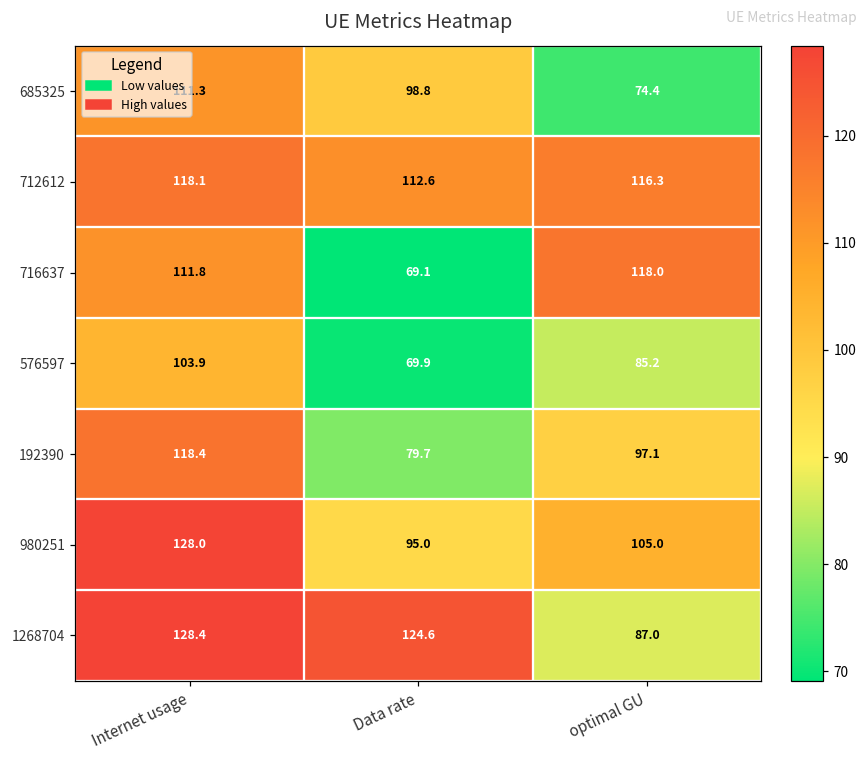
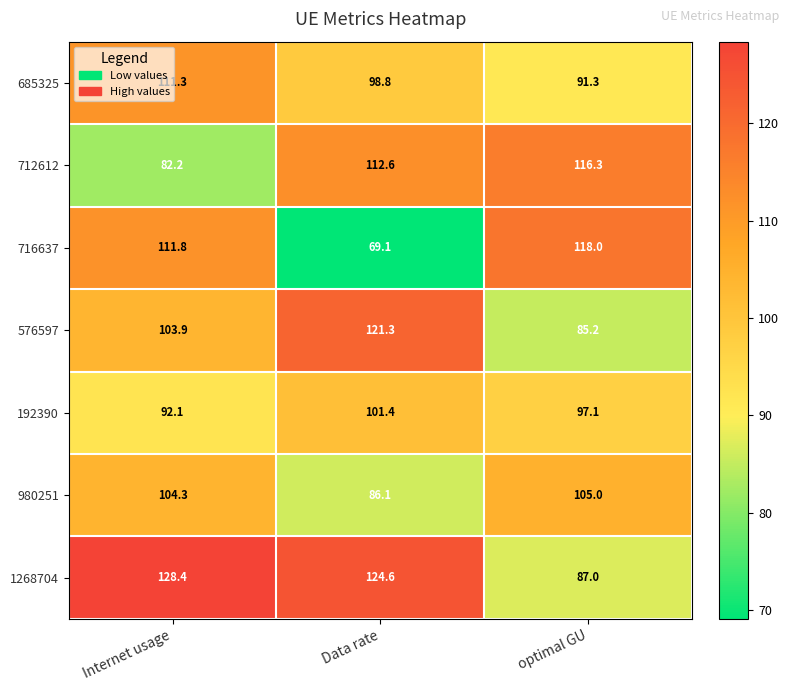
  {
    "685325": {
      "Data rate": 98.8,
-     "optimal GU": 74.4
+     "optimal GU": 91.3
    },
    "712612": {
-     "Internet usage": 118.1,
+     "Internet usage": 82.2,
      "Data rate": 112.6,
      "optimal GU": 116.3
    },
    "716637": {
      "Internet usage": 111.8,
      "Data rate": 69.1,
      "optimal GU": 118.0
    },
    "576597": {
      "Internet usage": 103.9,
-     "Data rate": 69.9,
+     "Data rate": 121.3,
      "optimal GU": 85.2
    },
    "192390": {
-     "Internet usage": 118.4,
-     "Data rate": 79.7,
+     "Internet usage": 92.1,
+     "Data rate": 101.4,
      "optimal GU": 97.1
    },
    "980251": {
-     "Internet usage": 128.0,
-     "Data rate": 95.0,
+     "Internet usage": 104.3,
+     "Data rate": 86.1,
      "optimal GU": 105.0
    },
    "1268704": {
      "Internet usage": 128.4,
      "Data rate": 124.6,
      "optimal GU": 87.0
    }
  }
